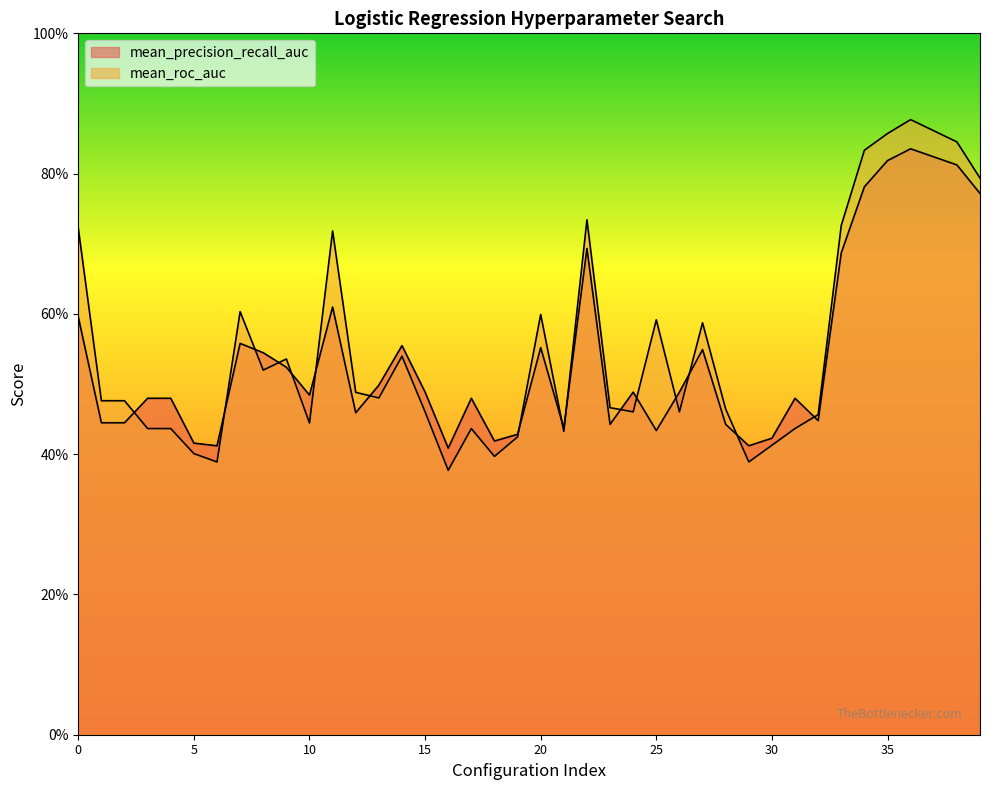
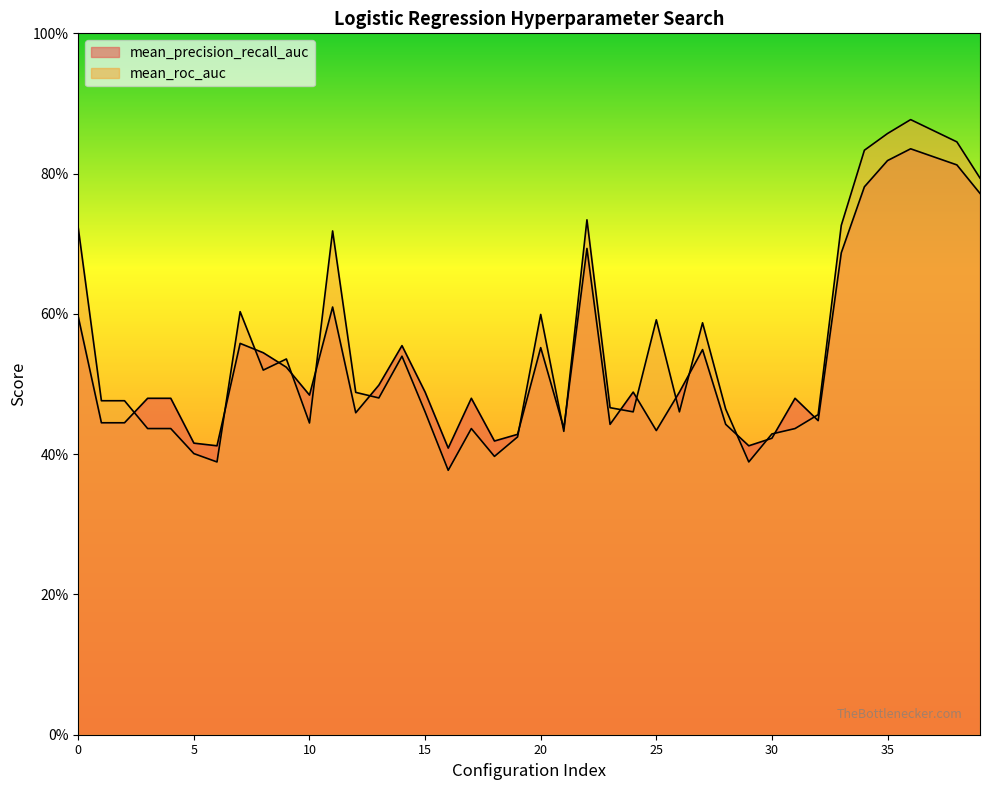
  {
    "mean_precision_recall_auc": {
      "0": "60%",
      "5": "42%",
      "10": "48%",
      "15": "49%",
      "20": "55%",
      "25": "43%",
      "30": "42%",
      "35": "82%"
    },
    "mean_roc_auc": {
      "0": "72%",
      "5": "40%",
      "10": "44%",
      "15": "46%",
      "20": "60%",
      "25": "59%",
-     "30": "41%",
+     "30": "43%",
      "35": "86%"
    }
  }
